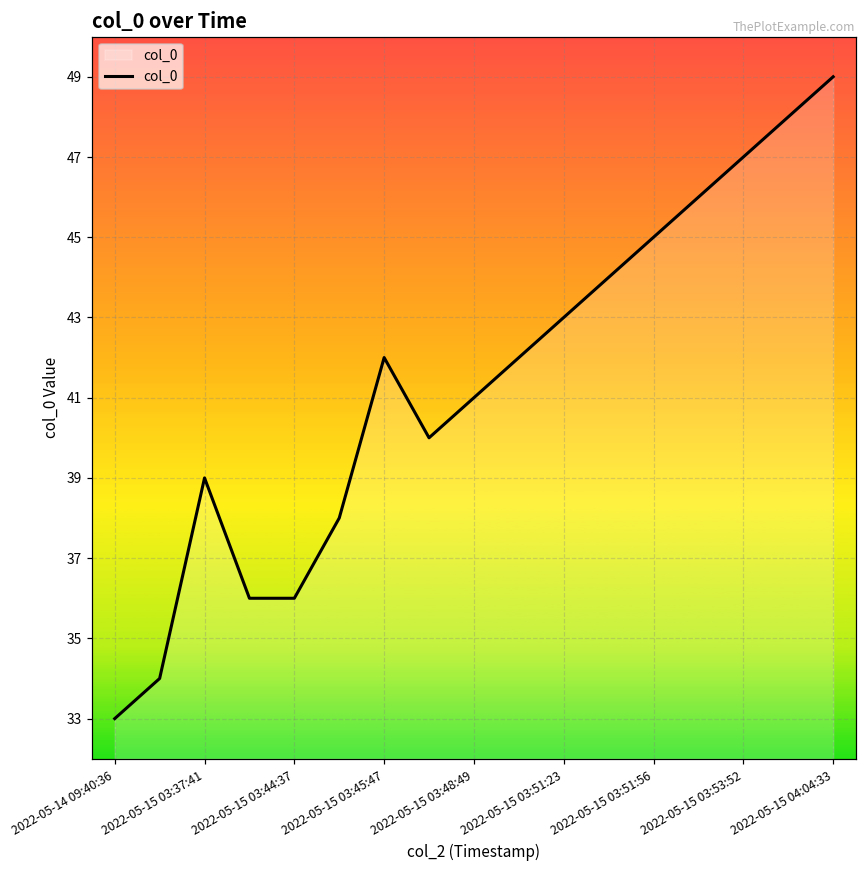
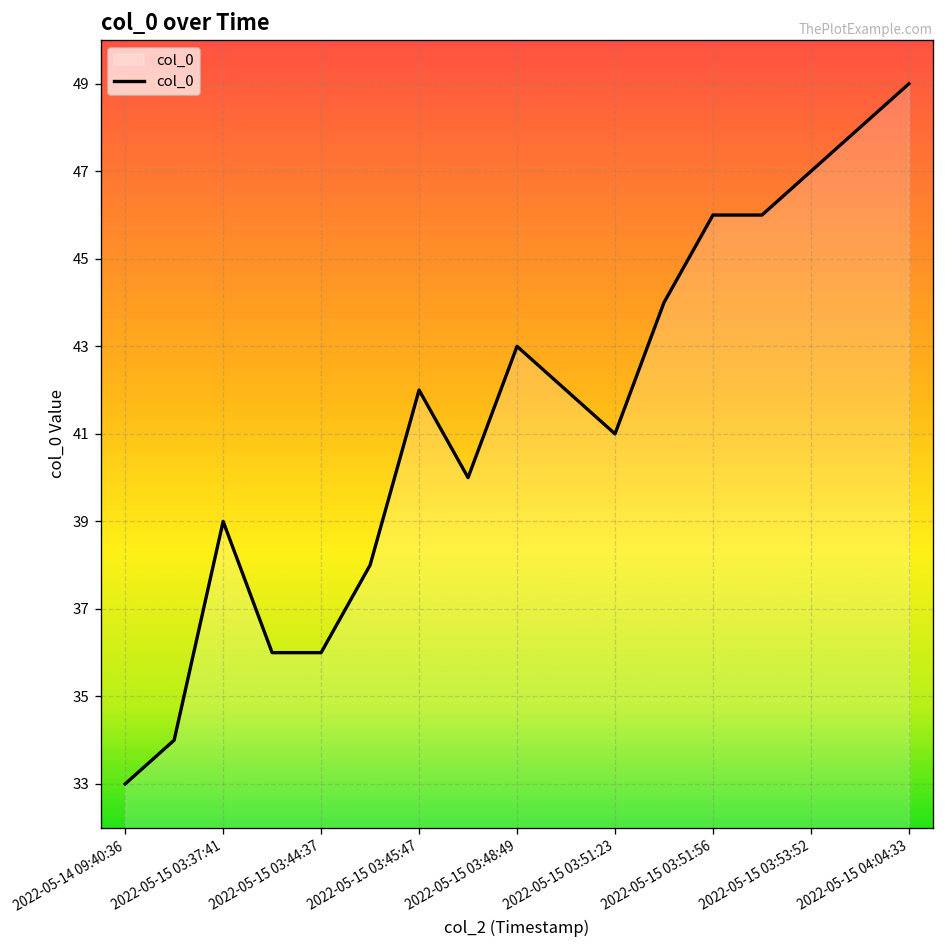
  {
    "2022-05-14 09:40:36": 33,
    "2022-05-15 03:37:41": 39,
    "2022-05-15 03:44:37": 36,
    "2022-05-15 03:45:47": 42,
-   "2022-05-15 03:48:49": 41,
-   "2022-05-15 03:51:23": 43,
-   "2022-05-15 03:51:56": 45,
+   "2022-05-15 03:48:49": 43,
+   "2022-05-15 03:51:23": 41,
+   "2022-05-15 03:51:56": 46,
    "2022-05-15 03:53:52": 47,
    "2022-05-15 04:04:33": 49
  }
